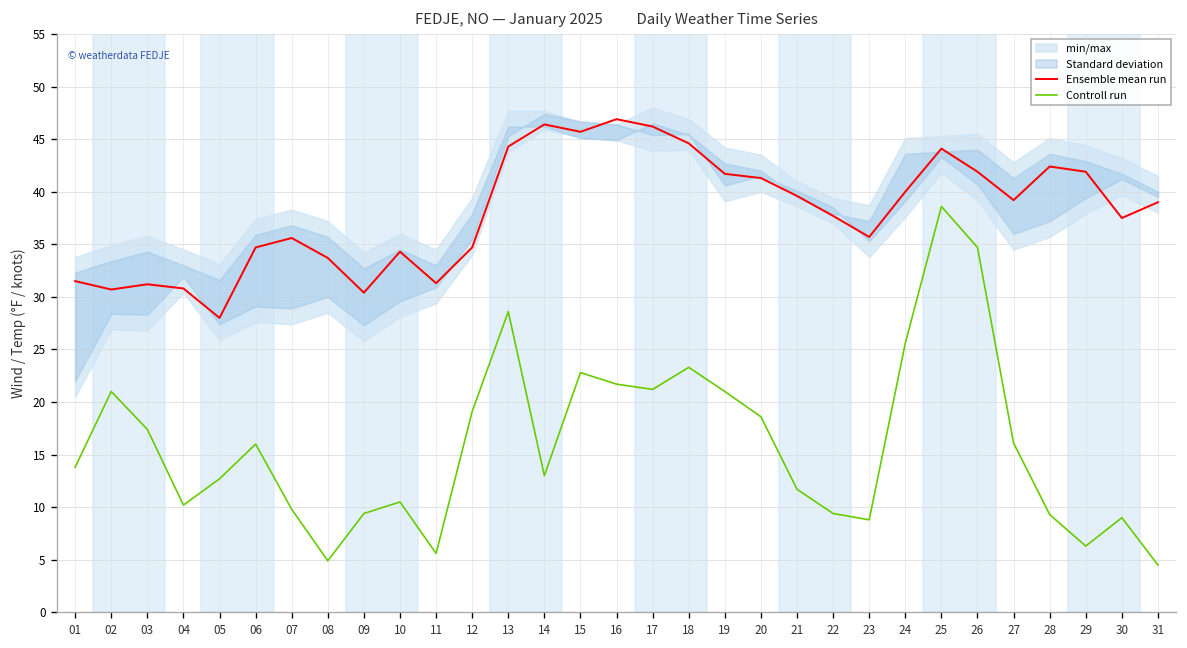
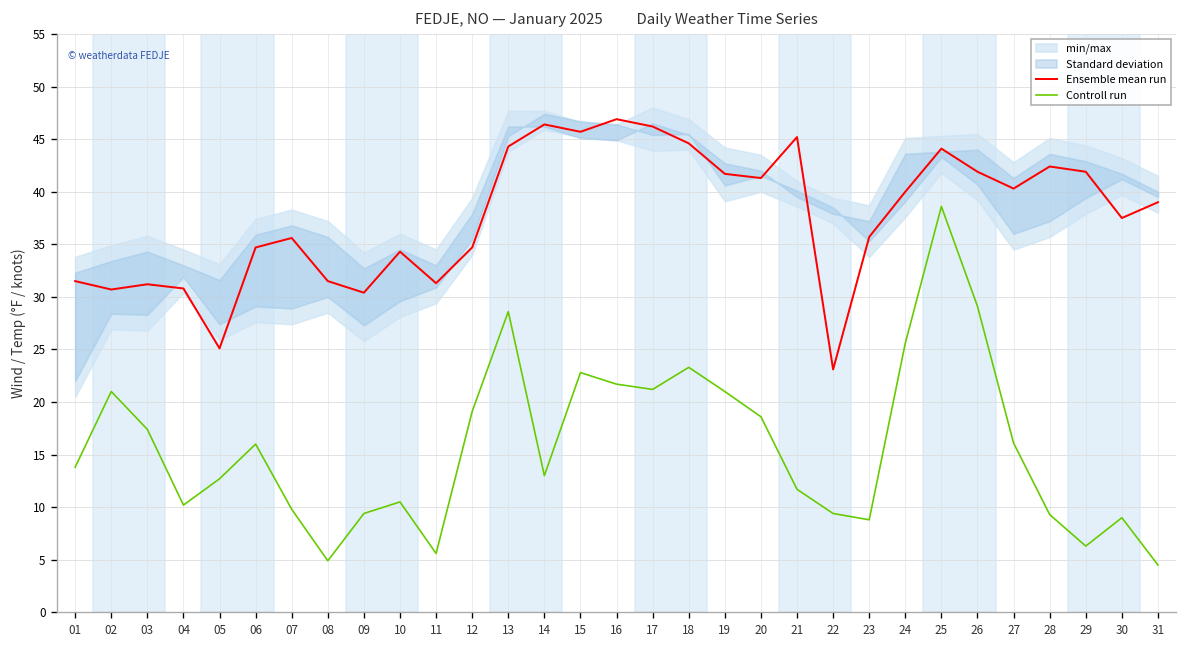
  {
    "Ensemble mean run": {
      "01": 32,
      "02": 31,
      "03": 31,
      "04": 31,
-     "05": 28,
+     "05": 25,
      "06": 35,
      "07": 36,
-     "08": 34,
+     "08": 32,
      "09": 30,
      "11": 31,
      "12": 35,
      "13": 44,
      "14": 46,
      "15": 46,
      "16": 47,
      "17": 46,
      "18": 45,
      "19": 42,
      "20": 41,
-     "21": 40,
-     "22": 38,
+     "21": 45,
+     "22": 23,
      "23": 36,
      "24": 40,
      "25": 44,
      "26": 42,
-     "27": 39,
+     "27": 40,
      "28": 42,
      "29": 42,
      "30": 38,
      "31": 39
    },
    "Controll run": {
      "01": 14,
      "02": 21,
      "03": 17,
      "04": 10,
      "05": 13,
      "06": 16,
      "07": 10,
      "08": 5,
      "09": 9,
      "10": 11,
      "11": 6,
      "12": 19,
      "13": 29,
      "14": 13,
      "15": 23,
      "16": 22,
      "17": 21,
      "18": 23,
      "19": 21,
      "20": 19,
      "21": 12,
      "22": 9,
      "23": 9,
      "24": 26,
      "25": 39,
-     "26": 35,
+     "26": 29,
      "27": 16,
      "28": 9,
      "29": 6,
      "30": 9,
      "31": 5
    }
  }
